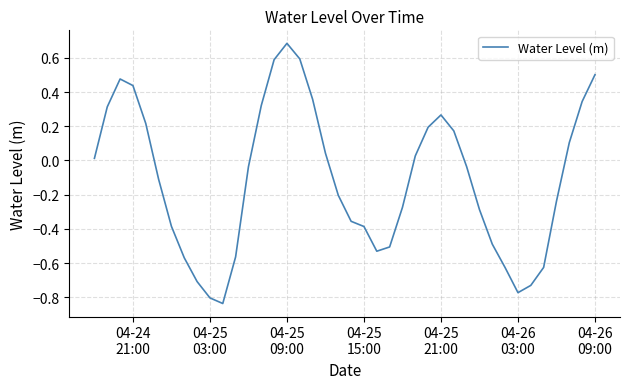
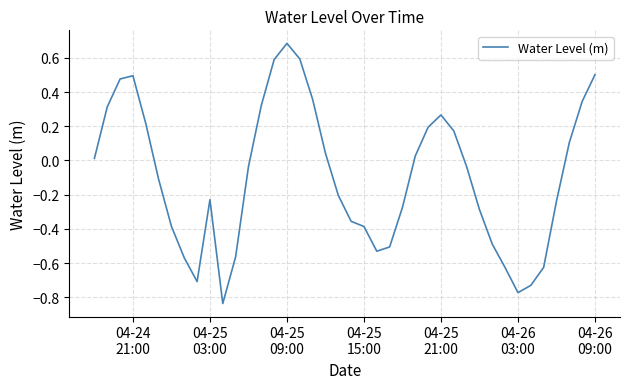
  {
-   "04-24 21:00": 0.44,
-   "04-25 03:00": -0.80,
+   "04-24 21:00": 0.50,
+   "04-25 03:00": -0.23,
    "04-25 09:00": 0.69,
    "04-25 15:00": -0.39,
    "04-25 21:00": 0.27,
    "04-26 03:00": -0.77,
    "04-26 09:00": 0.50
  }
